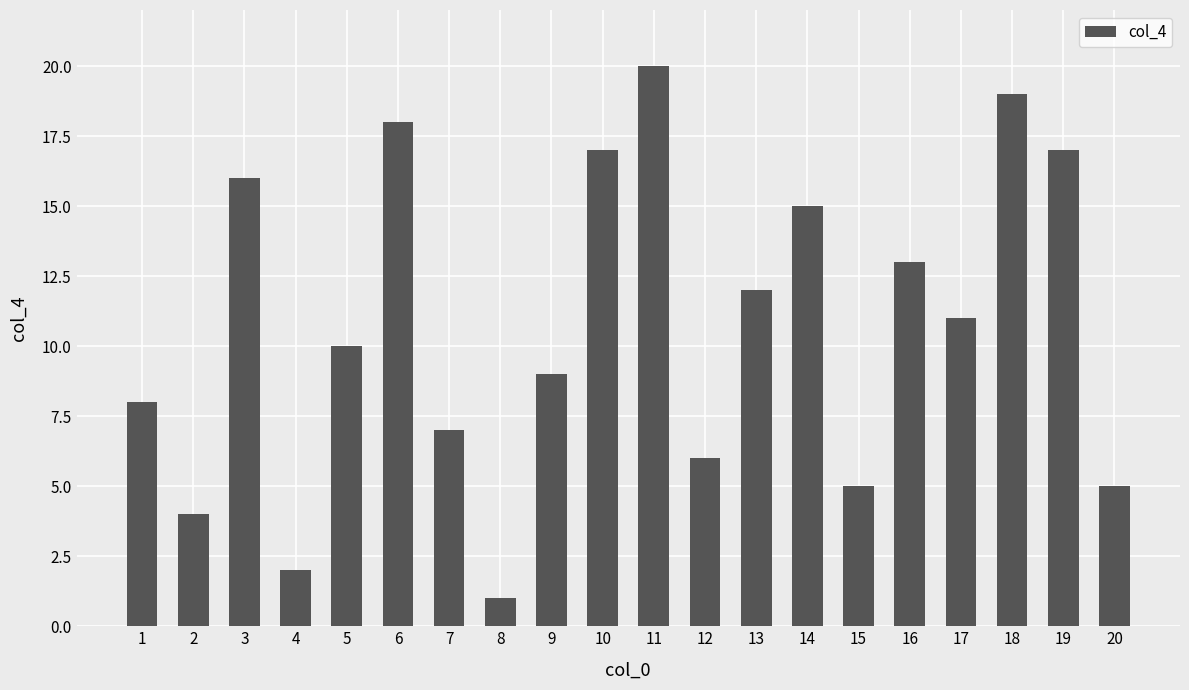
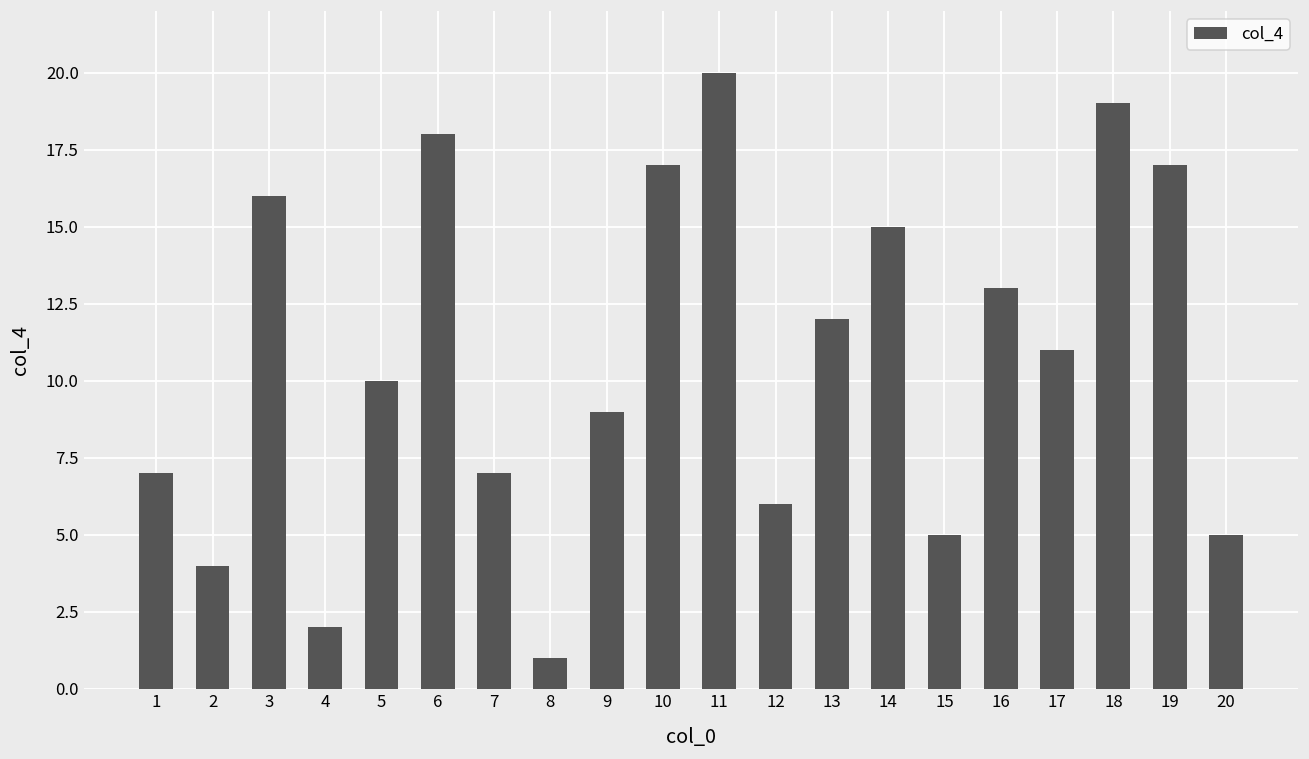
  {
-   "1": 8,
+   "1": 7,
    "2": 4,
    "3": 16,
    "4": 2,
    "5": 10,
    "6": 18,
    "7": 7,
    "8": 1,
    "9": 9,
    "10": 17,
    "11": 20,
    "12": 6,
    "13": 12,
    "14": 15,
    "15": 5,
    "16": 13,
    "17": 11,
    "18": 19,
    "19": 17,
    "20": 5
  }
